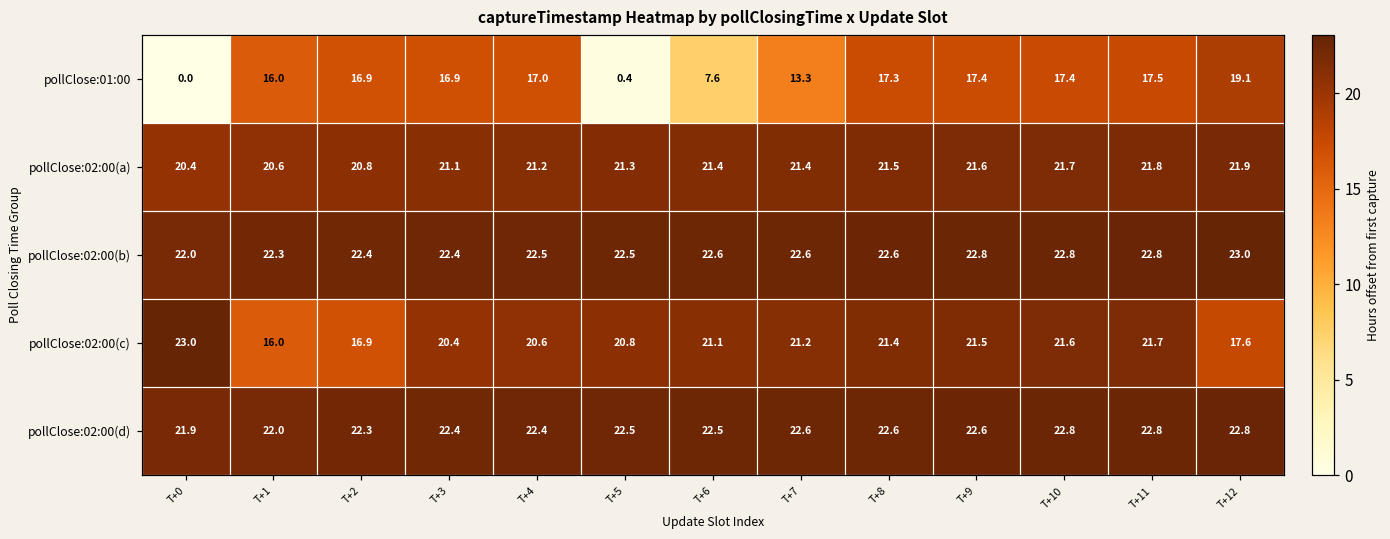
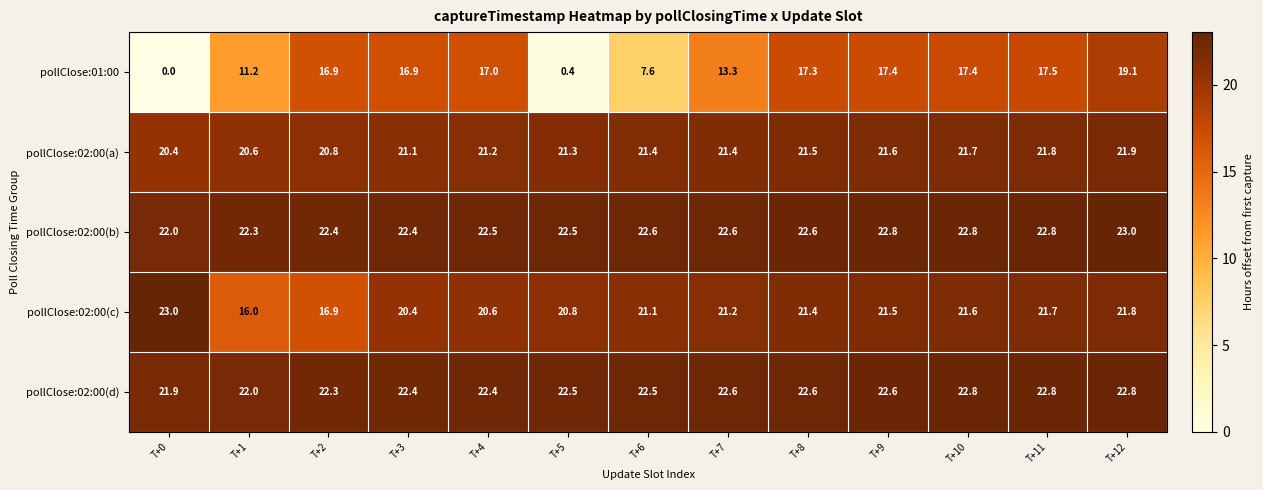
  {
    "pollClose:01:00": {
      "T+0": 0.0,
-     "T+1": 16.0,
+     "T+1": 11.2,
      "T+2": 16.9,
      "T+3": 16.9,
      "T+4": 17.0,
      "T+5": 0.4,
      "T+6": 7.6,
      "T+7": 13.3,
      "T+8": 17.3,
      "T+9": 17.4,
      "T+10": 17.4,
      "T+11": 17.5,
      "T+12": 19.1
    },
    "pollClose:02:00(a)": {
      "T+0": 20.4,
      "T+1": 20.6,
      "T+2": 20.8,
      "T+3": 21.1,
      "T+4": 21.2,
      "T+5": 21.3,
      "T+6": 21.4,
      "T+7": 21.4,
      "T+8": 21.5,
      "T+9": 21.6,
      "T+10": 21.7,
      "T+11": 21.8,
      "T+12": 21.9
    },
    "pollClose:02:00(b)": {
      "T+0": 22.0,
      "T+1": 22.3,
      "T+2": 22.4,
      "T+3": 22.4,
      "T+4": 22.5,
      "T+5": 22.5,
      "T+6": 22.6,
      "T+7": 22.6,
      "T+8": 22.6,
      "T+9": 22.8,
      "T+10": 22.8,
      "T+11": 22.8,
      "T+12": 23.0
    },
    "pollClose:02:00(c)": {
      "T+0": 23.0,
      "T+1": 16.0,
      "T+2": 16.9,
      "T+3": 20.4,
      "T+4": 20.6,
      "T+5": 20.8,
      "T+6": 21.1,
      "T+7": 21.2,
      "T+8": 21.4,
      "T+9": 21.5,
      "T+10": 21.6,
      "T+11": 21.7,
-     "T+12": 17.6
+     "T+12": 21.8
    },
    "pollClose:02:00(d)": {
      "T+0": 21.9,
      "T+1": 22.0,
      "T+2": 22.3,
      "T+3": 22.4,
      "T+4": 22.4,
      "T+5": 22.5,
      "T+6": 22.5,
      "T+7": 22.6,
      "T+8": 22.6,
      "T+9": 22.6,
      "T+10": 22.8,
      "T+11": 22.8,
      "T+12": 22.8
    }
  }
